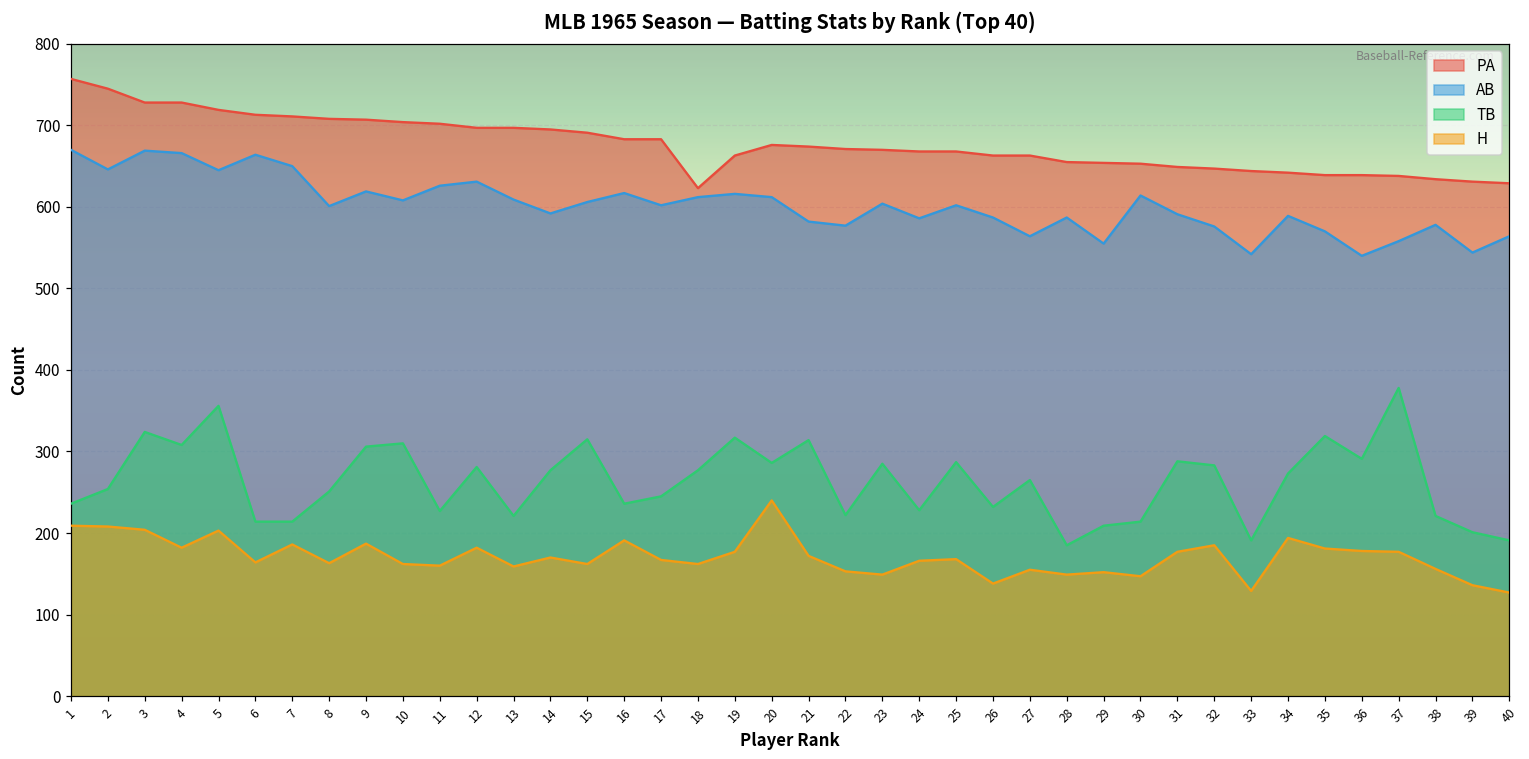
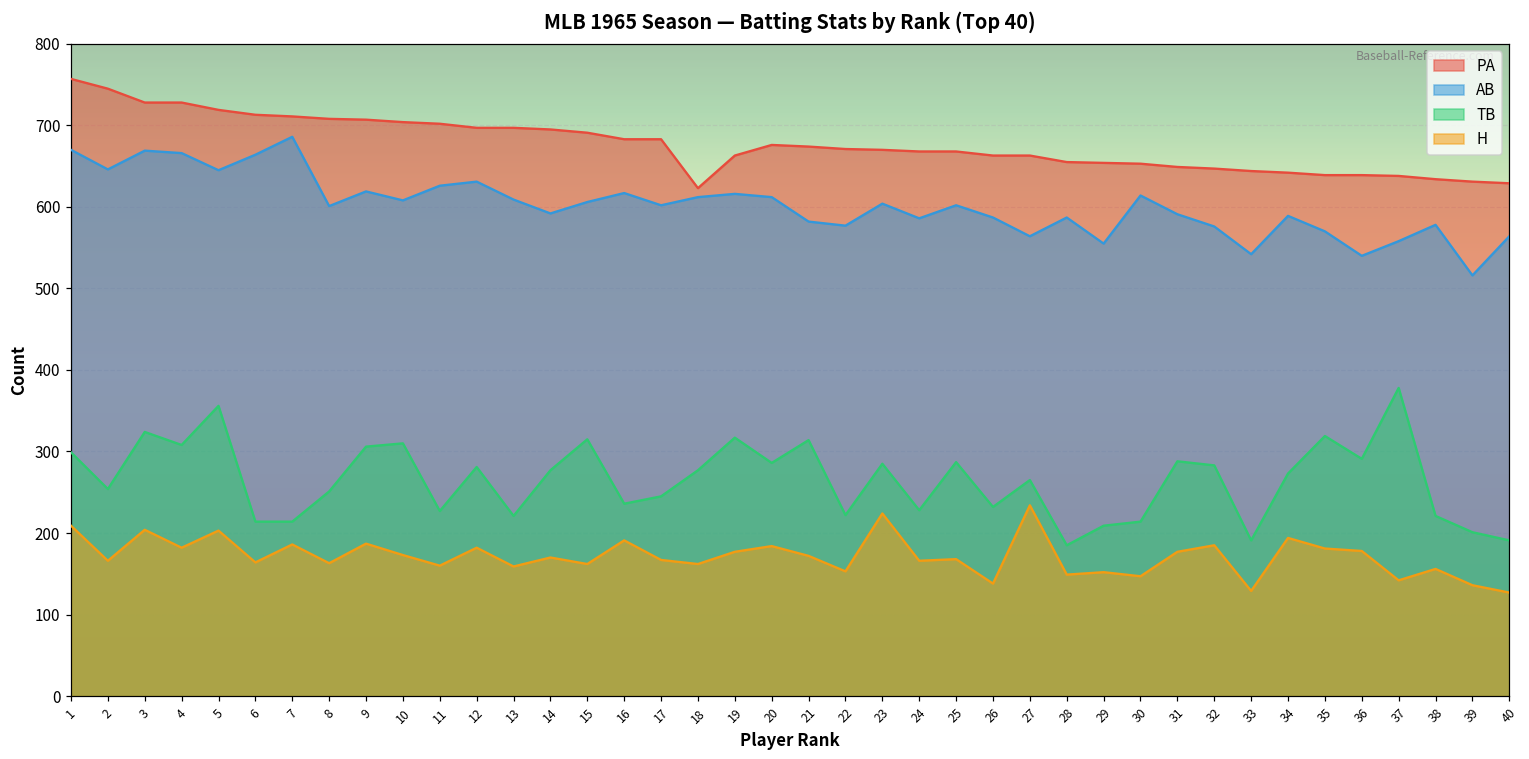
  {
    "PA": {
      "1": 760,
      "2": 750,
      "3": 730,
      "4": 730,
      "5": 720,
      "6": 710,
      "7": 710,
      "8": 710,
      "9": 710,
      "10": 700,
      "11": 700,
      "12": 700,
      "13": 700,
      "14": 700,
      "15": 690,
      "16": 680,
      "17": 680,
      "18": 620,
      "19": 660,
      "20": 680,
      "21": 670,
      "22": 670,
      "23": 670,
      "24": 670,
      "25": 670,
      "26": 660,
      "27": 660,
      "28": 660,
      "29": 650,
      "30": 650,
      "31": 650,
      "32": 650,
      "33": 640,
      "34": 640,
      "35": 640,
      "36": 640,
      "37": 640,
      "38": 630,
      "39": 630,
      "40": 630
    },
    "AB": {
      "1": 670,
      "2": 650,
      "3": 670,
      "4": 670,
      "5": 650,
      "6": 660,
-     "7": 650,
+     "7": 690,
      "8": 600,
      "9": 620,
      "10": 610,
      "11": 630,
      "12": 630,
      "13": 610,
      "14": 590,
      "15": 610,
      "16": 620,
      "17": 600,
      "18": 610,
      "19": 620,
      "20": 610,
      "21": 580,
      "22": 580,
      "23": 600,
      "24": 590,
      "25": 600,
      "26": 590,
      "27": 560,
      "28": 590,
      "29": 560,
      "30": 610,
      "31": 590,
      "32": 580,
      "33": 540,
      "34": 590,
      "35": 570,
      "36": 540,
      "37": 560,
      "38": 580,
-     "39": 540,
+     "39": 520,
      "40": 560
    },
    "TB": {
-     "1": 240,
+     "1": 300,
      "2": 250,
      "3": 320,
      "4": 310,
      "5": 360,
      "6": 210,
      "7": 210,
      "8": 250,
      "9": 310,
      "10": 310,
      "11": 230,
      "12": 280,
      "13": 220,
      "14": 280,
      "15": 320,
      "16": 240,
      "17": 250,
      "18": 280,
      "19": 320,
      "20": 290,
      "21": 310,
      "22": 220,
      "23": 290,
      "24": 230,
      "25": 290,
      "26": 230,
      "27": 270,
      "28": 190,
      "29": 210,
      "30": 210,
      "31": 290,
      "32": 280,
      "33": 190,
      "34": 270,
      "35": 320,
      "36": 290,
      "37": 380,
      "38": 220,
      "39": 200,
      "40": 190
    },
    "H": {
      "1": 210,
-     "2": 210,
+     "2": 170,
      "3": 200,
      "4": 180,
      "5": 200,
      "6": 160,
      "7": 190,
      "8": 160,
      "9": 190,
-     "10": 160,
+     "10": 170,
      "11": 160,
      "12": 180,
      "13": 160,
      "14": 170,
      "15": 160,
      "16": 190,
      "17": 170,
      "18": 160,
      "19": 180,
-     "20": 240,
+     "20": 180,
      "21": 170,
      "22": 150,
-     "23": 150,
+     "23": 220,
      "24": 170,
      "25": 170,
      "26": 140,
-     "27": 160,
+     "27": 230,
      "28": 150,
      "29": 150,
      "30": 150,
      "31": 180,
      "32": 190,
      "33": 130,
      "34": 190,
      "35": 180,
      "36": 180,
-     "37": 180,
+     "37": 140,
      "38": 160,
      "39": 140,
      "40": 130
    }
  }
